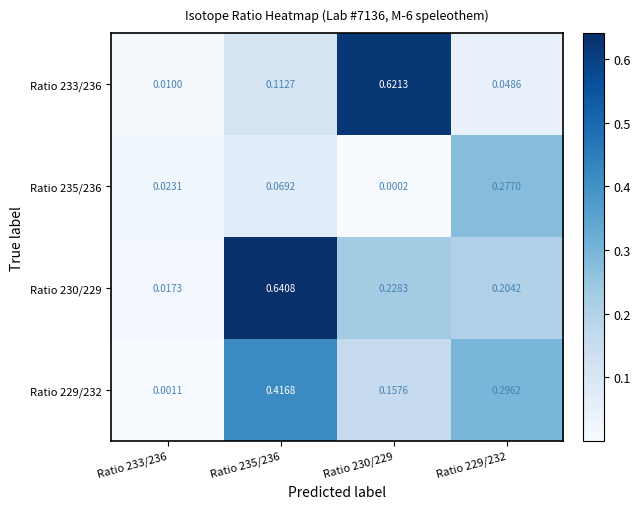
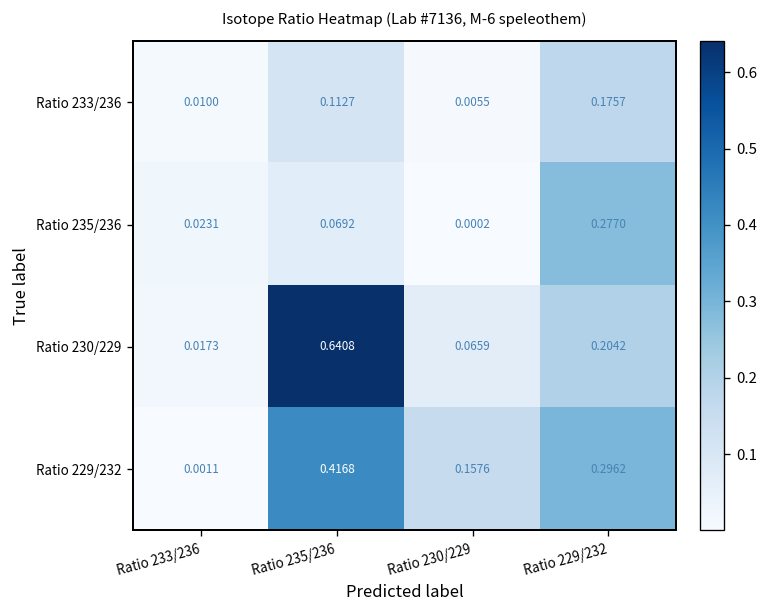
  {
    "Ratio 233/236": {
      "Ratio 233/236": 0.0100,
      "Ratio 235/236": 0.1127,
-     "Ratio 230/229": 0.6213,
-     "Ratio 229/232": 0.0486
+     "Ratio 230/229": 0.0055,
+     "Ratio 229/232": 0.1757
    },
    "Ratio 235/236": {
      "Ratio 233/236": 0.0231,
      "Ratio 235/236": 0.0692,
      "Ratio 230/229": 0.0002,
      "Ratio 229/232": 0.2770
    },
    "Ratio 230/229": {
      "Ratio 233/236": 0.0173,
      "Ratio 235/236": 0.6408,
-     "Ratio 230/229": 0.2283,
+     "Ratio 230/229": 0.0659,
      "Ratio 229/232": 0.2042
    },
    "Ratio 229/232": {
      "Ratio 233/236": 0.0011,
      "Ratio 235/236": 0.4168,
      "Ratio 230/229": 0.1576,
      "Ratio 229/232": 0.2962
    }
  }
